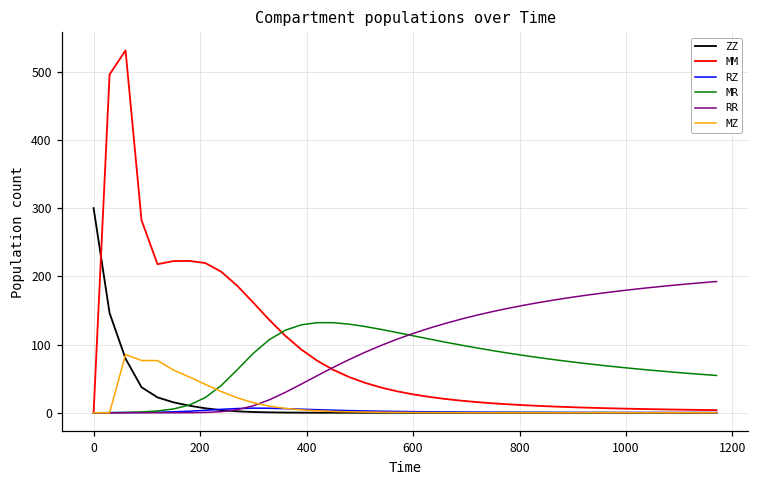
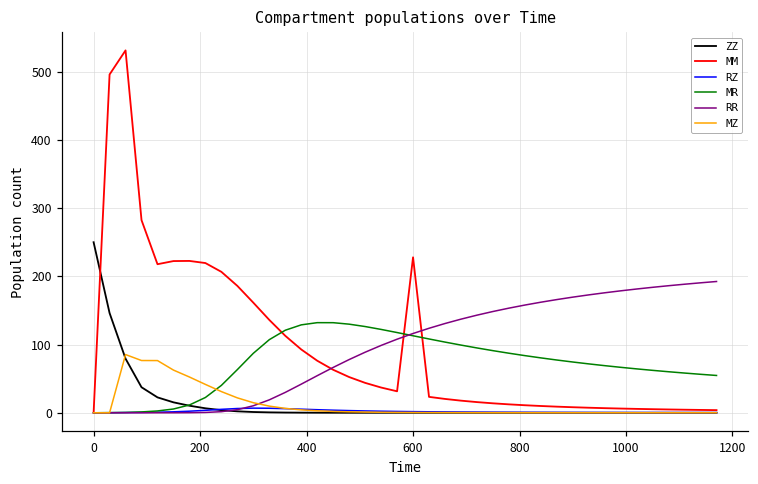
  {
    "ZZ": {
-     "0": 300
+     "0": 250
    },
    "MM": {
-     "600": 30
+     "600": 230
    }
  }
